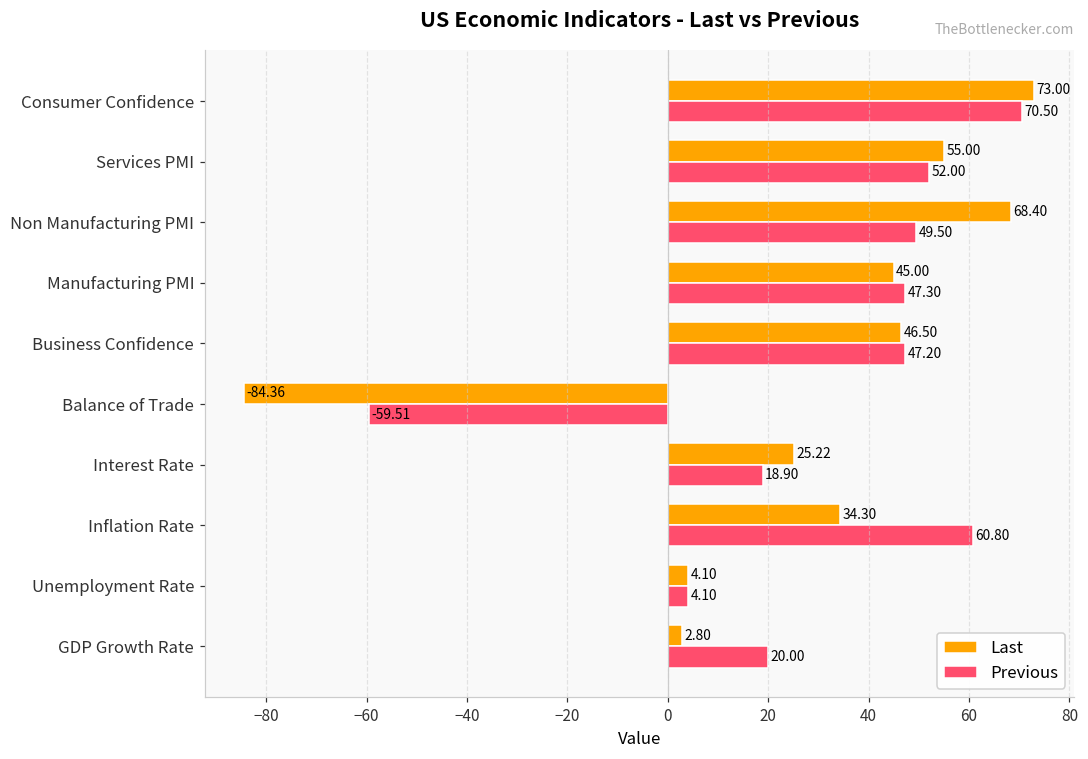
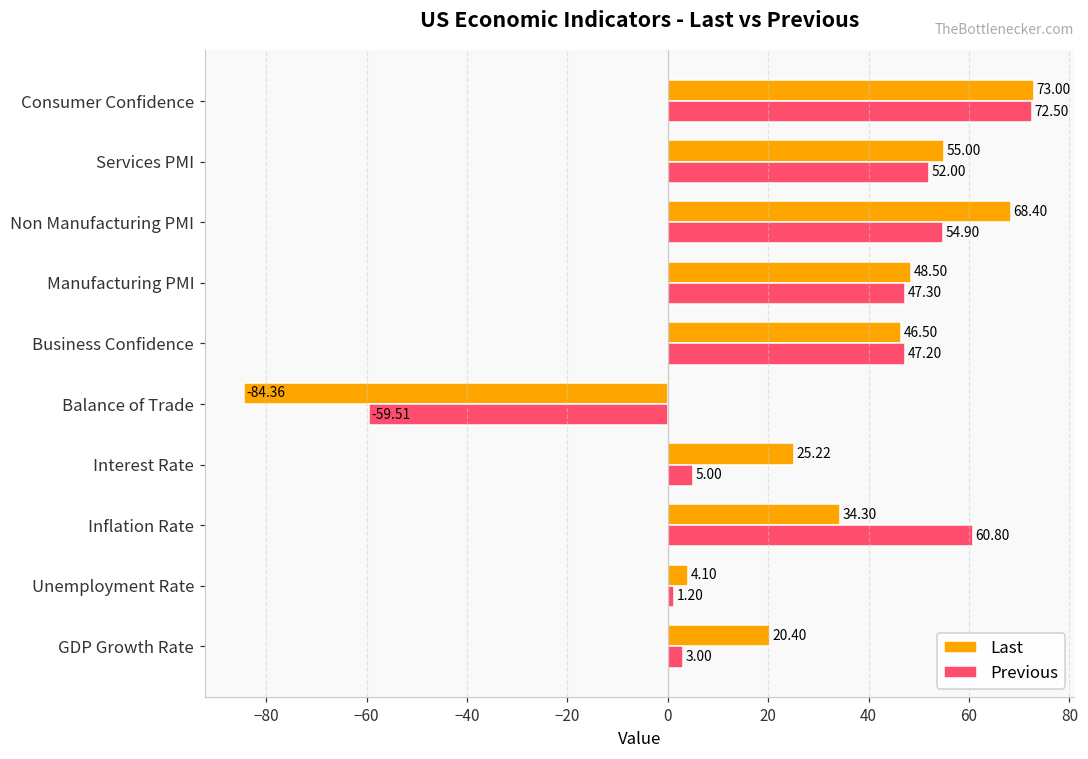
  {
    "Last": {
      "Consumer Confidence": 73.00,
      "Services PMI": 55.00,
      "Non Manufacturing PMI": 68.40,
-     "Manufacturing PMI": 45.00,
+     "Manufacturing PMI": 48.50,
      "Business Confidence": 46.50,
      "Balance of Trade": -84.36,
      "Interest Rate": 25.22,
      "Inflation Rate": 34.30,
      "Unemployment Rate": 4.10,
-     "GDP Growth Rate": 2.80
+     "GDP Growth Rate": 20.40
    },
    "Previous": {
-     "Consumer Confidence": 70.50,
+     "Consumer Confidence": 72.50,
      "Services PMI": 52.00,
-     "Non Manufacturing PMI": 49.50,
+     "Non Manufacturing PMI": 54.90,
      "Manufacturing PMI": 47.30,
      "Business Confidence": 47.20,
      "Balance of Trade": -59.51,
-     "Interest Rate": 18.90,
+     "Interest Rate": 5.00,
      "Inflation Rate": 60.80,
-     "Unemployment Rate": 4.10,
-     "GDP Growth Rate": 20.00
+     "Unemployment Rate": 1.20,
+     "GDP Growth Rate": 3.00
    }
  }
